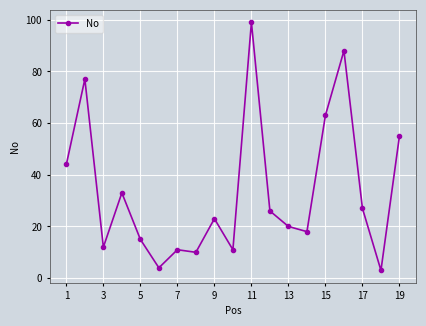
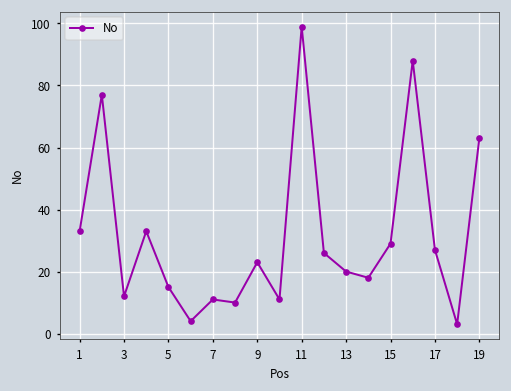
  {
-   "1": 44,
+   "1": 33,
    "3": 12,
    "5": 15,
    "7": 11,
    "9": 23,
    "11": 99,
    "13": 20,
-   "15": 63,
+   "15": 29,
    "17": 27,
-   "19": 55
+   "19": 63
  }
